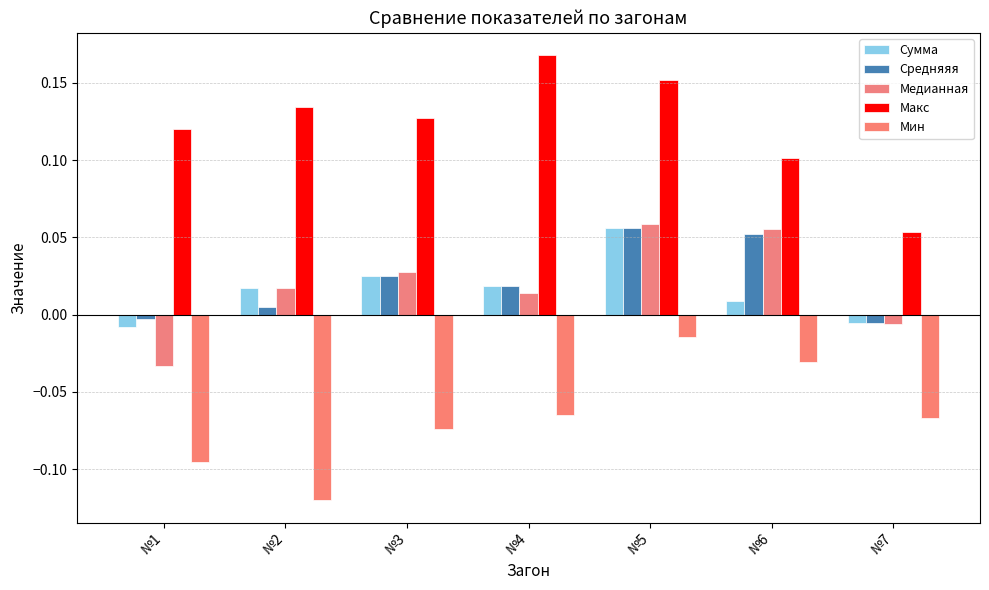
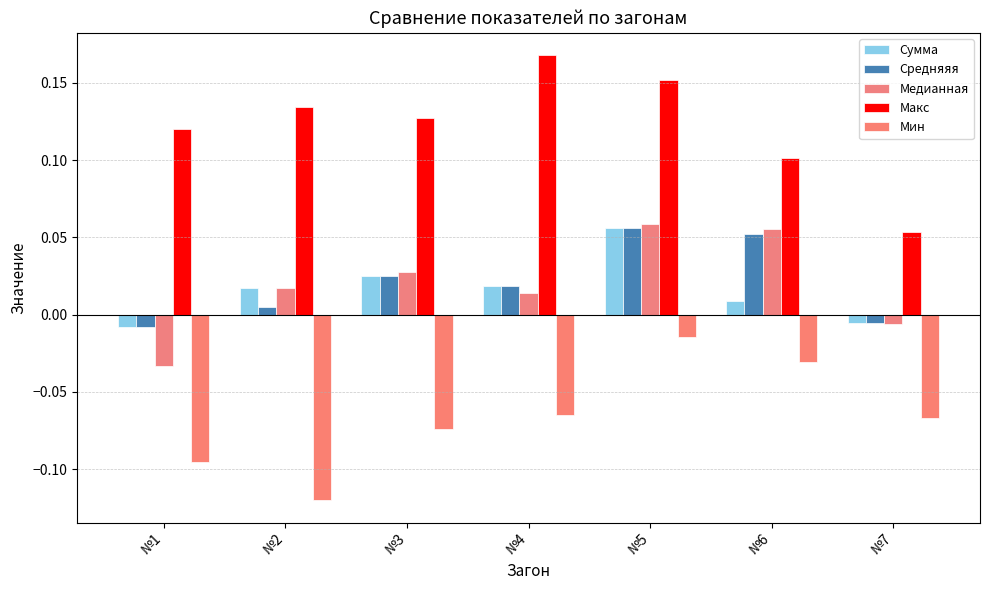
  {
    "Сумма": {
      "№1": -0.008,
      "№2": 0.018,
      "№3": 0.025,
      "№4": 0.019,
      "№5": 0.056,
      "№6": 0.009,
      "№7": -0.005
    },
    "Cредняяя": {
-     "№1": -0.003,
+     "№1": -0.008,
      "№2": 0.005,
      "№3": 0.025,
      "№4": 0.019,
      "№5": 0.056,
      "№6": 0.053,
      "№7": -0.005
    },
    "Макс": {
      "№1": 0.120,
      "№2": 0.134,
      "№3": 0.128,
      "№4": 0.168,
      "№5": 0.152,
      "№6": 0.102,
      "№7": 0.054
    }
  }
